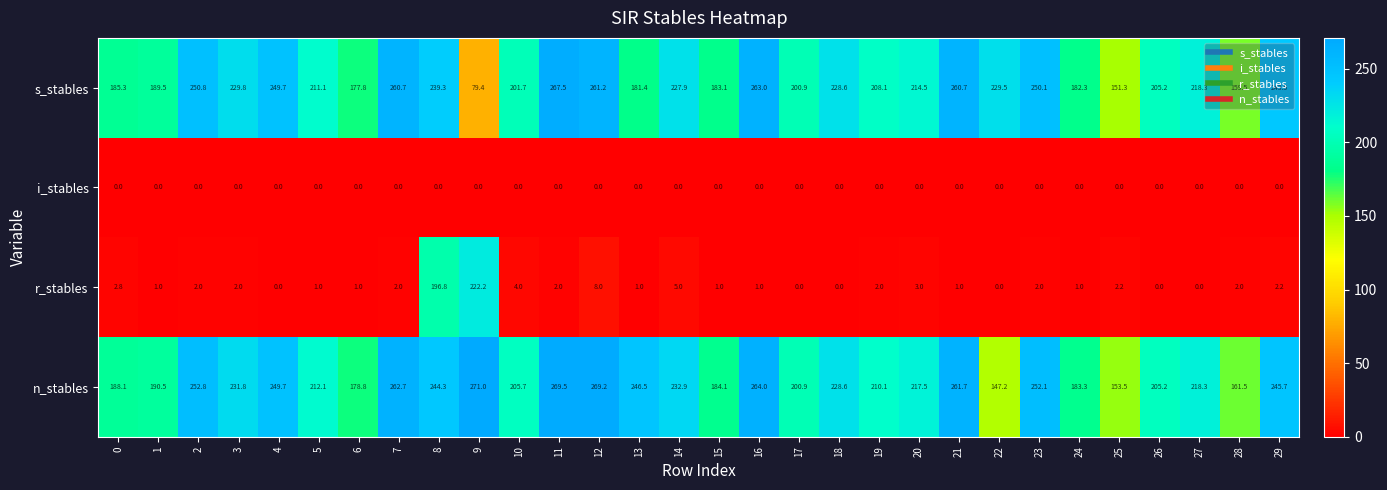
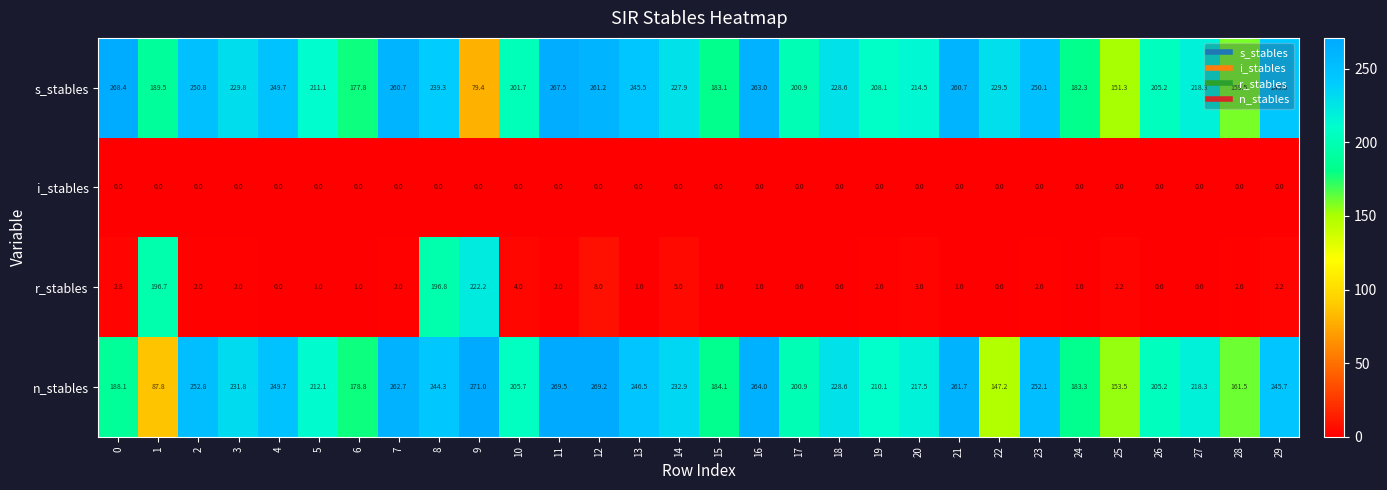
  {
    "s_stables": {
-     "0": 185.3,
+     "0": 268.4,
      "1": 189.5,
      "2": 250.8,
      "3": 229.8,
      "4": 249.7,
      "5": 211.1,
      "6": 177.8,
      "7": 260.7,
      "8": 239.3,
      "9": 79.4,
      "10": 201.7,
      "11": 267.5,
      "12": 261.2,
-     "13": 181.4,
+     "13": 245.5,
      "14": 227.9,
      "15": 183.1,
      "16": 263.0,
      "17": 200.9,
      "18": 228.6,
      "19": 208.1,
      "20": 214.5,
      "21": 260.7,
      "22": 229.5,
      "23": 250.1,
      "24": 182.3,
      "25": 151.3,
      "26": 205.2
    },
    "i_stables": {
      "0": 0.0,
      "1": 0.0,
      "2": 0.0,
      "3": 0.0,
      "4": 0.0,
      "5": 0.0,
      "6": 0.0,
      "7": 0.0,
      "8": 0.0,
      "9": 0.0,
      "10": 0.0,
      "11": 0.0,
      "12": 0.0,
      "13": 0.0,
      "14": 0.0,
      "15": 0.0,
      "16": 0.0,
      "17": 0.0,
      "18": 0.0,
      "19": 0.0,
      "20": 0.0,
      "21": 0.0,
      "22": 0.0,
      "23": 0.0,
      "24": 0.0,
      "25": 0.0,
      "26": 0.0,
      "27": 0.0,
      "28": 0.0,
      "29": 0.0
    },
    "r_stables": {
      "0": 2.8,
-     "1": 1.0,
+     "1": 196.7,
      "2": 2.0,
      "3": 2.0,
      "4": 0.0,
      "5": 1.0,
      "6": 1.0,
      "7": 2.0,
      "8": 196.8,
      "9": 222.2,
      "10": 4.0,
      "11": 2.0,
      "12": 8.0,
      "13": 1.0,
      "14": 5.0,
      "15": 1.0,
      "16": 1.0,
      "17": 0.0,
      "18": 0.0,
      "19": 2.0,
      "20": 3.0,
      "21": 1.0,
      "22": 0.0,
      "23": 2.0,
      "24": 1.0,
      "25": 2.2,
      "26": 0.0,
      "27": 0.0,
      "28": 2.0,
      "29": 2.2
    },
    "n_stables": {
      "0": 188.1,
-     "1": 190.5,
+     "1": 87.8,
      "2": 252.8,
      "3": 231.8,
      "4": 249.7,
      "5": 212.1,
      "6": 178.8,
      "7": 262.7,
      "8": 244.3,
      "9": 271.0,
      "10": 205.7,
      "11": 269.5,
      "12": 269.2,
      "13": 246.5,
      "14": 232.9,
      "15": 184.1,
      "16": 264.0,
      "17": 200.9,
      "18": 228.6,
      "19": 210.1,
      "20": 217.5,
      "21": 261.7,
      "22": 147.2,
      "23": 252.1,
      "24": 183.3,
      "25": 153.5,
      "26": 205.2,
      "27": 218.3,
      "28": 161.5,
      "29": 245.7
    }
  }
